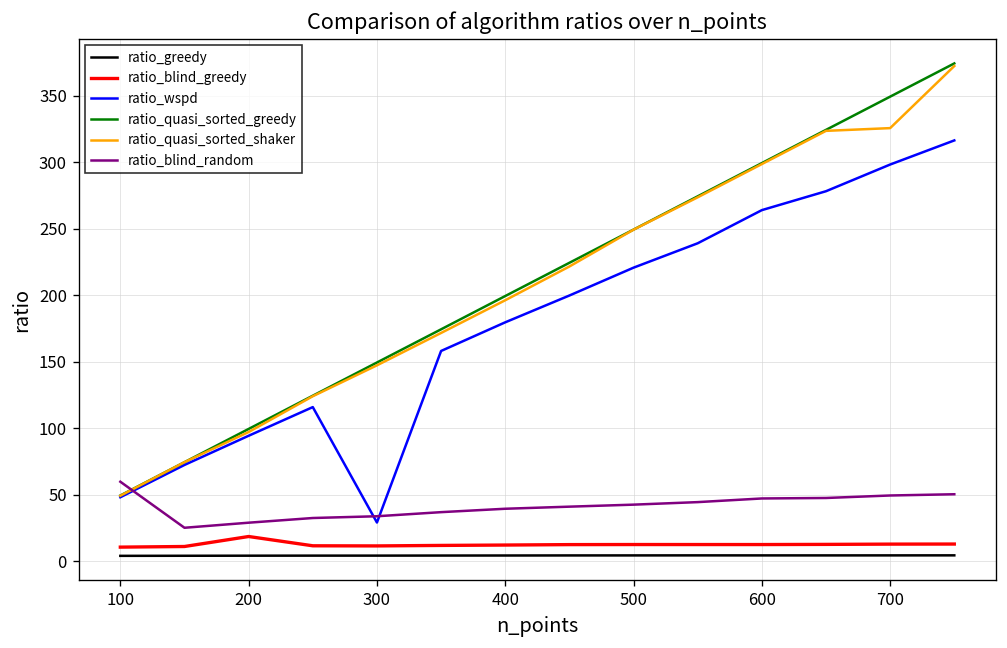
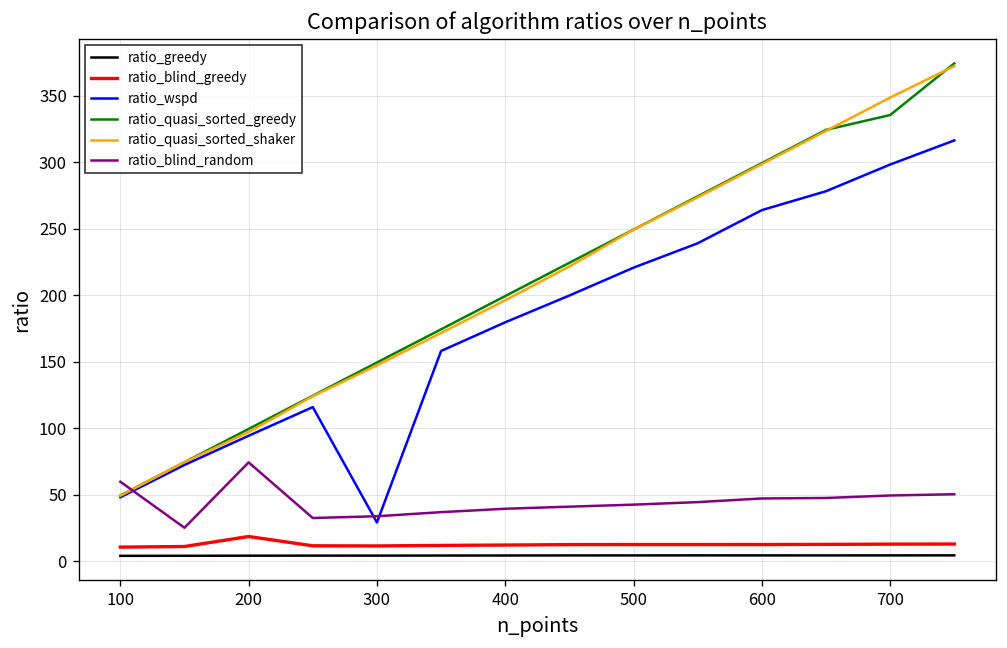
  {
    "ratio_greedy": {
      "100": 4,
      "200": 4,
      "300": 4,
      "400": 4,
      "500": 4,
      "600": 4,
      "700": 4
    },
    "ratio_blind_greedy": {
      "100": 11,
      "200": 19,
      "300": 11,
      "400": 12,
      "500": 13,
      "600": 13,
      "700": 13
    },
    "ratio_wspd": {
      "200": 94,
      "300": 29,
      "400": 180,
      "500": 221,
      "600": 264,
      "700": 298
    },
    "ratio_quasi_sorted_greedy": {
      "400": 199,
-     "700": 349
+     "700": 336
    },
    "ratio_quasi_sorted_shaker": {
      "400": 196,
-     "700": 326
+     "700": 349
    },
    "ratio_blind_random": {
      "100": 60,
-     "200": 29,
+     "200": 74,
      "300": 34,
      "400": 39,
      "500": 43,
      "600": 47,
      "700": 49
    }
  }
